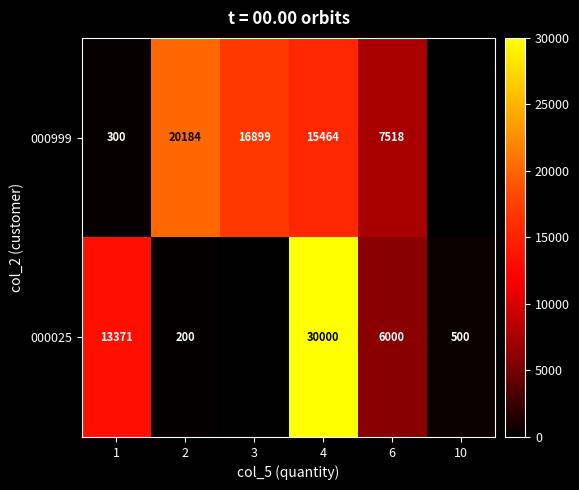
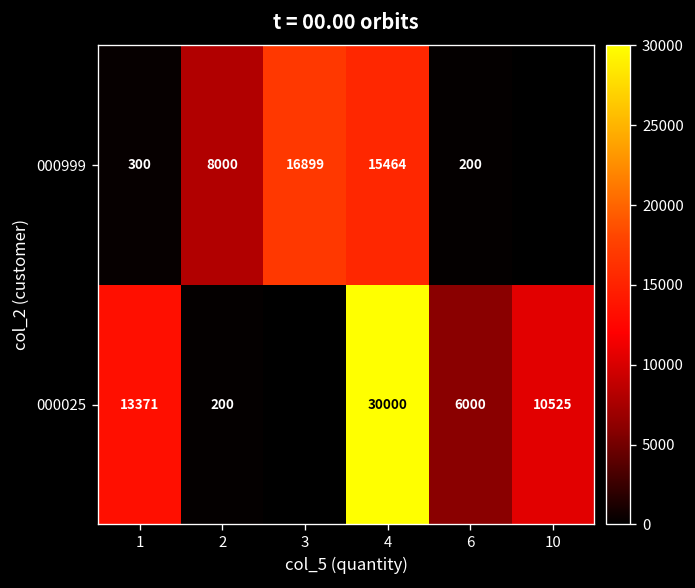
  {
    "000999": {
      "1": 300,
-     "2": 20184,
+     "2": 8000,
      "3": 16899,
      "4": 15464,
-     "6": 7518
+     "6": 200
    },
    "000025": {
      "1": 13371,
      "2": 200,
      "4": 30000,
      "6": 6000,
-     "10": 500
+     "10": 10525
    }
  }
